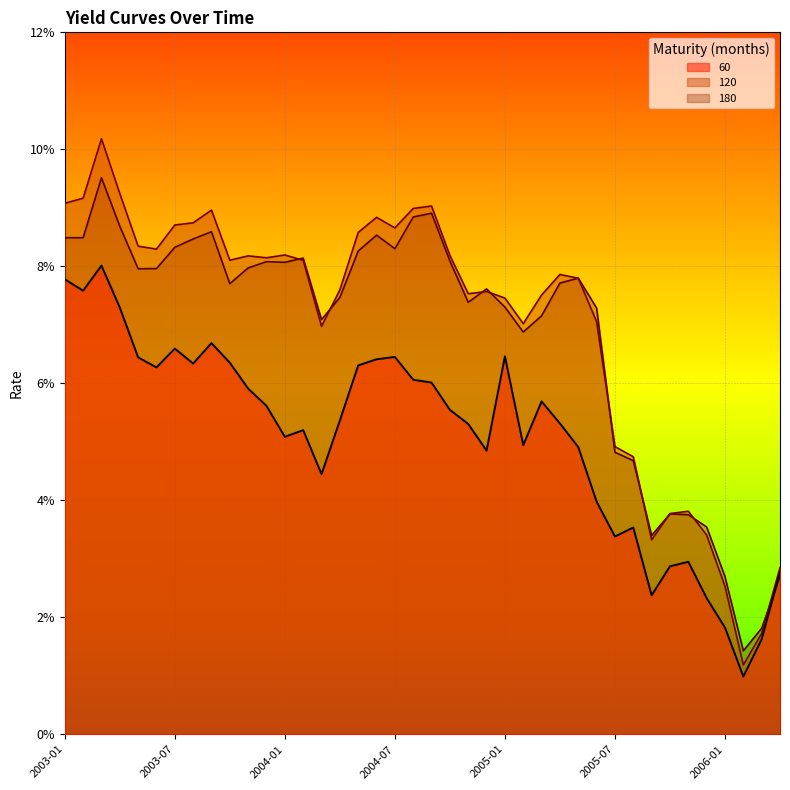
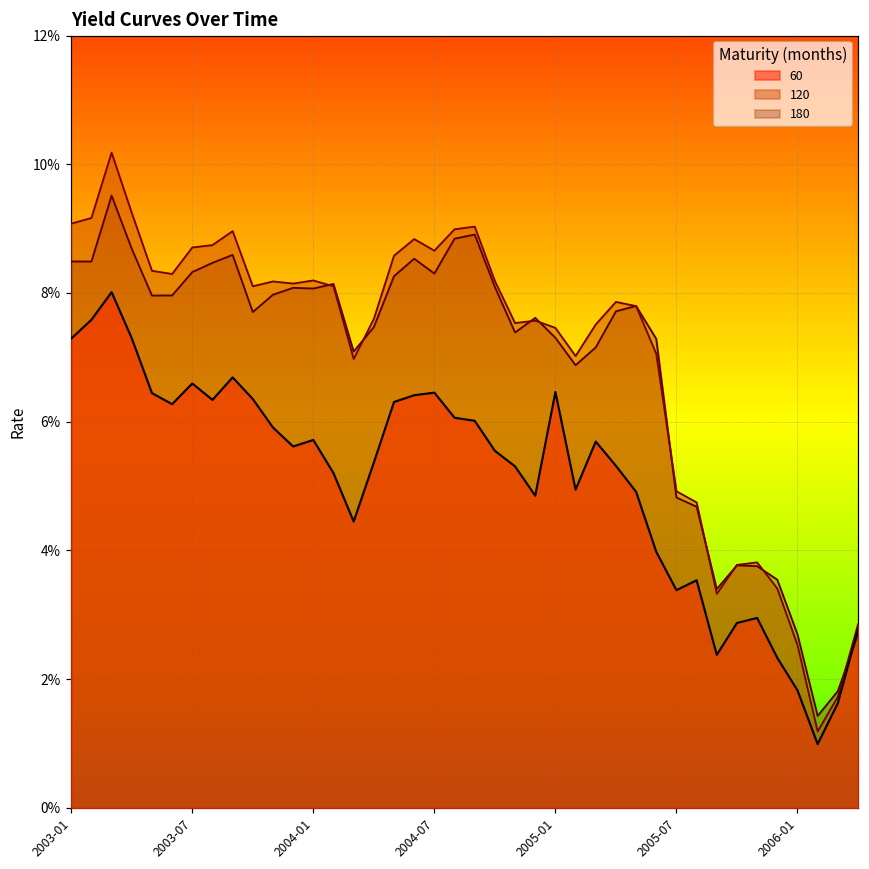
  {
    "60": {
-     "2003-01": "7.8%",
+     "2003-01": "7.3%",
      "2003-07": "6.6%",
-     "2004-01": "5.1%",
+     "2004-01": "5.7%",
      "2004-07": "6.5%",
      "2005-01": "6.5%",
      "2005-07": "3.4%",
      "2006-01": "1.8%"
    }
  }
